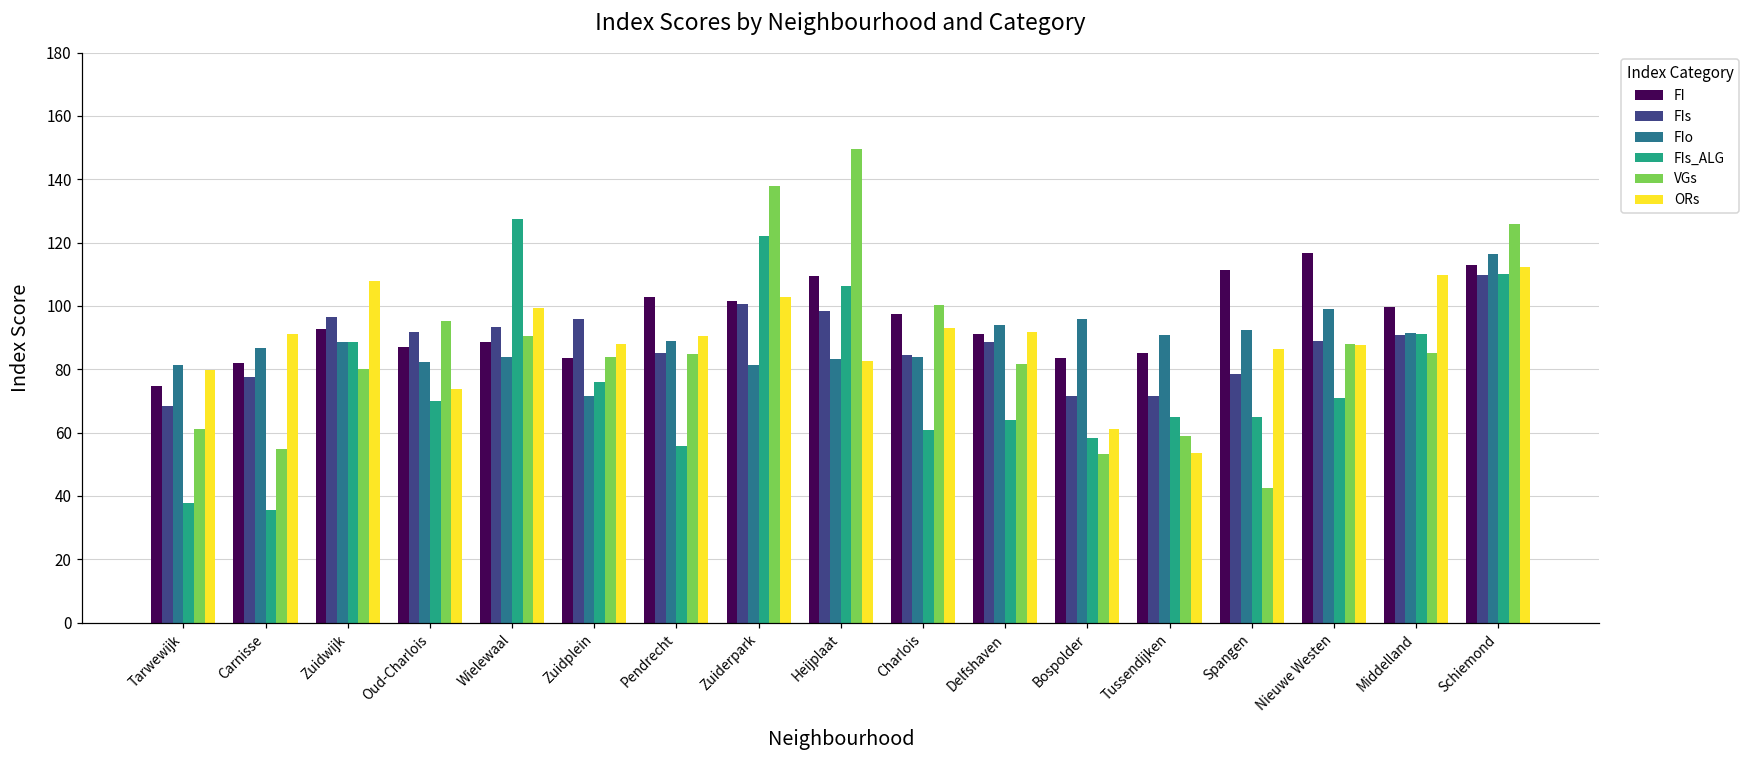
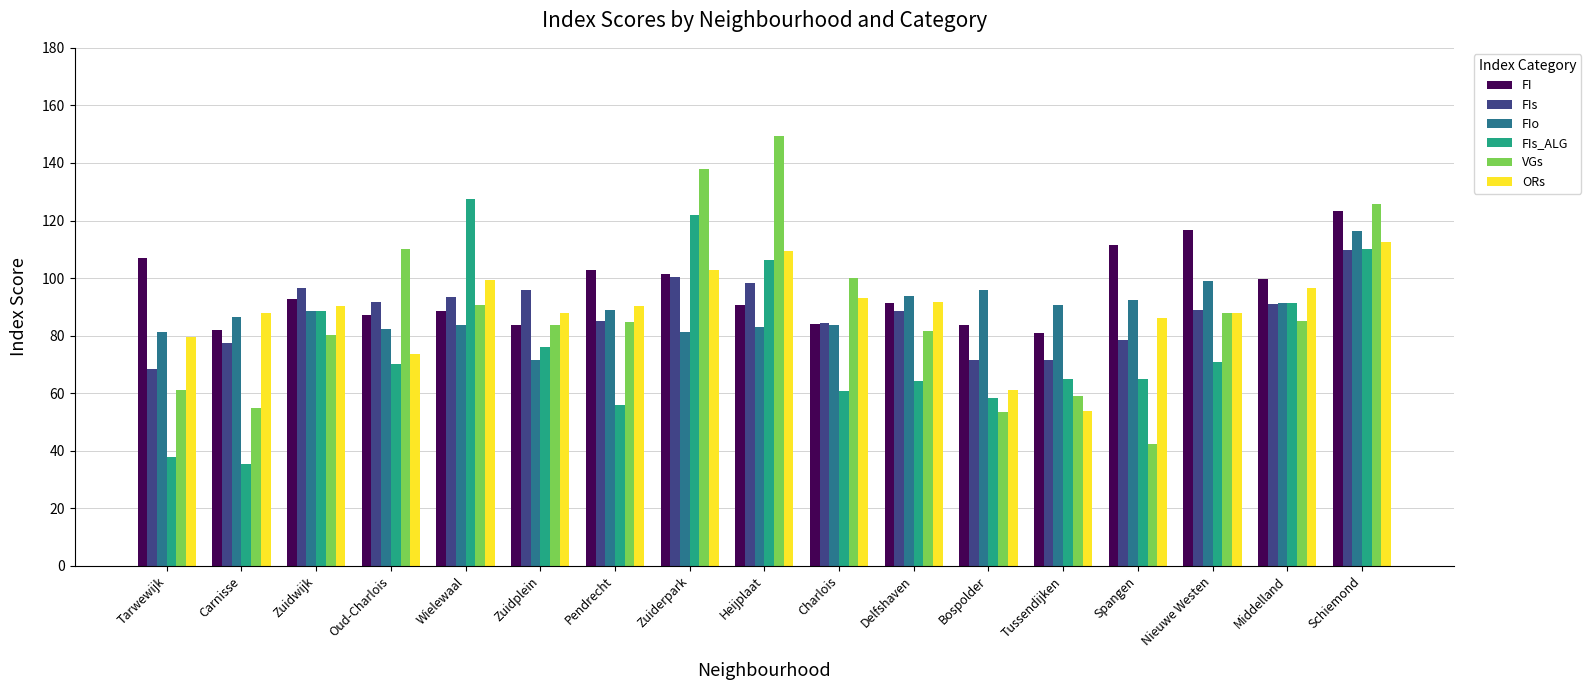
  {
    "FI": {
-     "Tarwewijk": 75,
+     "Tarwewijk": 107,
      "Carnisse": 82,
      "Zuidwijk": 93,
      "Oud-Charlois": 87,
      "Wielewaal": 89,
      "Zuidplein": 84,
      "Pendrecht": 103,
      "Zuiderpark": 101,
-     "Heijplaat": 110,
-     "Charlois": 97,
+     "Heijplaat": 91,
+     "Charlois": 84,
      "Delfshaven": 91,
      "Bospolder": 84,
-     "Tussendijken": 85,
+     "Tussendijken": 81,
      "Spangen": 111,
      "Nieuwe Westen": 117,
      "Middelland": 100,
-     "Schiemond": 113
+     "Schiemond": 123
    },
    "VGs": {
      "Tarwewijk": 61,
      "Carnisse": 55,
      "Zuidwijk": 80,
-     "Oud-Charlois": 95,
+     "Oud-Charlois": 110,
      "Wielewaal": 91,
      "Zuidplein": 84,
      "Pendrecht": 85,
      "Zuiderpark": 138,
      "Heijplaat": 150,
      "Charlois": 100,
      "Delfshaven": 82,
      "Bospolder": 53,
      "Tussendijken": 59,
      "Spangen": 42,
      "Nieuwe Westen": 88,
      "Middelland": 85,
      "Schiemond": 126
    },
    "ORs": {
      "Tarwewijk": 80,
-     "Carnisse": 91,
-     "Zuidwijk": 108,
+     "Carnisse": 88,
+     "Zuidwijk": 90,
      "Oud-Charlois": 74,
      "Wielewaal": 99,
      "Zuidplein": 88,
      "Pendrecht": 90,
      "Zuiderpark": 103,
-     "Heijplaat": 83,
+     "Heijplaat": 109,
      "Charlois": 93,
      "Delfshaven": 92,
      "Bospolder": 61,
      "Tussendijken": 54,
      "Spangen": 86,
      "Nieuwe Westen": 88,
-     "Middelland": 110,
+     "Middelland": 97,
      "Schiemond": 112
    }
  }
